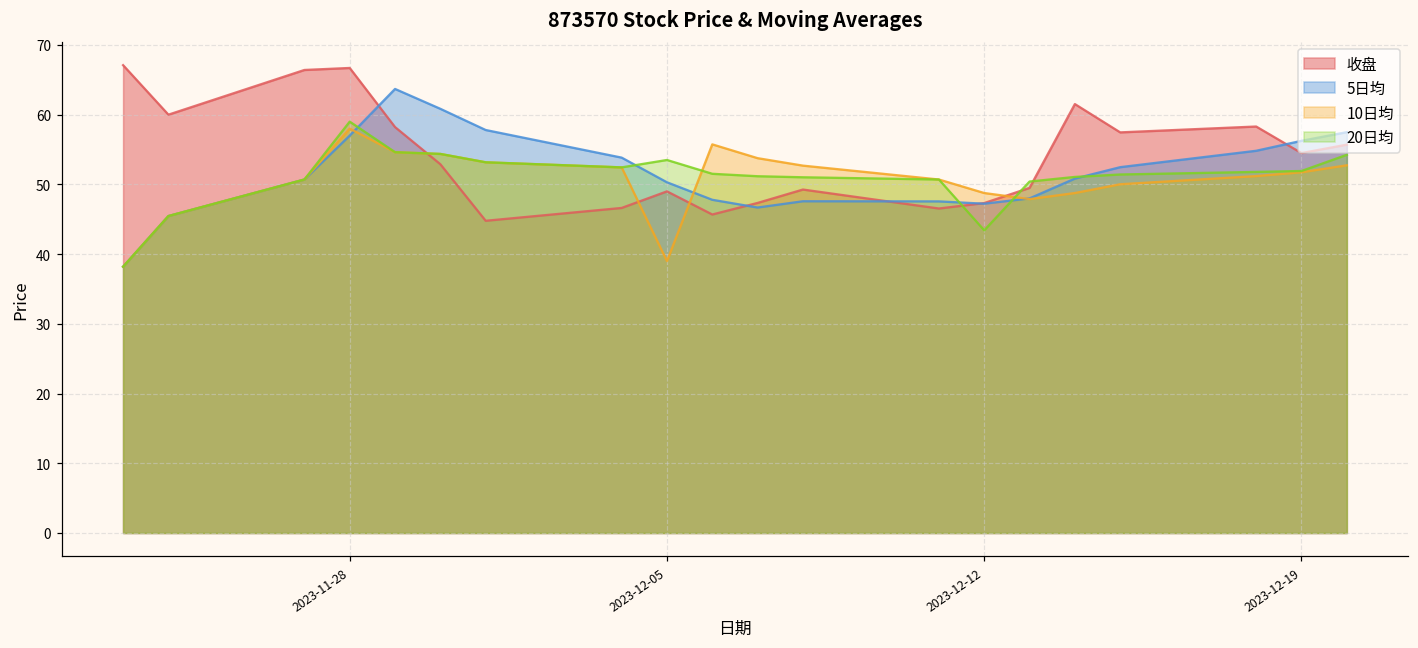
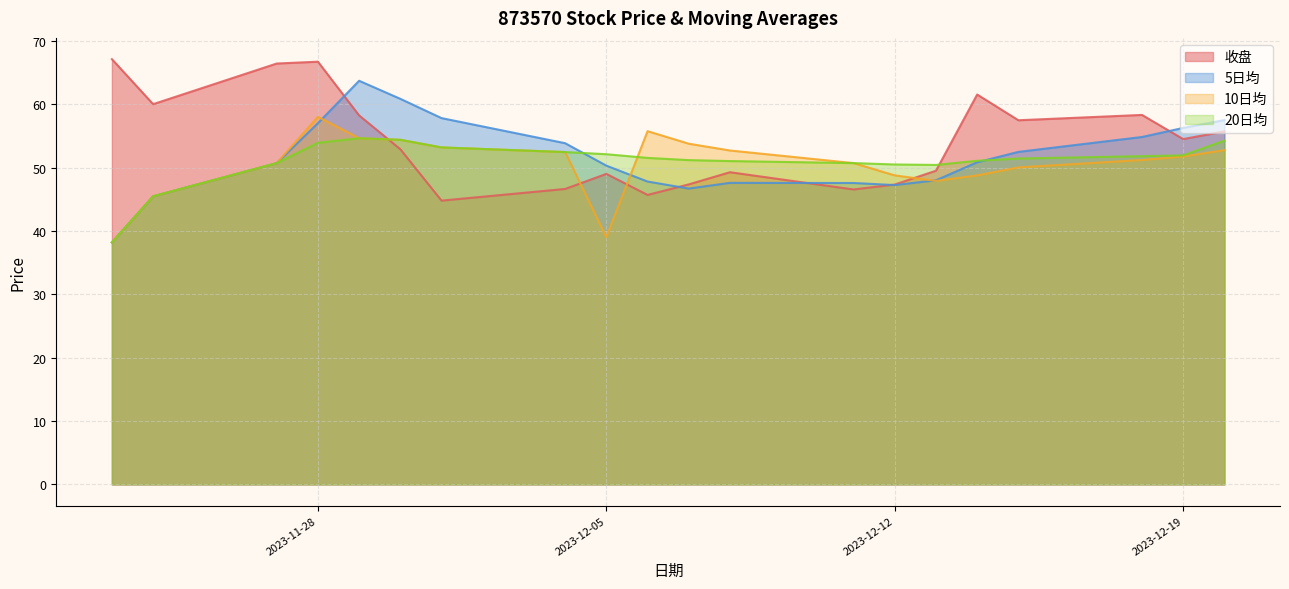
  {
    "收盘": {
      "2023-11-28": 67,
      "2023-12-05": 49,
      "2023-12-19": 54
    },
    "5日均": {
      "2023-11-28": 57,
      "2023-12-05": 50
    },
    "10日均": {
      "2023-11-28": 58,
      "2023-12-05": 39,
      "2023-12-12": 49
    },
    "20日均": {
-     "2023-11-28": 59,
-     "2023-12-05": 54,
-     "2023-12-12": 43
+     "2023-11-28": 54,
+     "2023-12-05": 52,
+     "2023-12-12": 50
    }
  }
